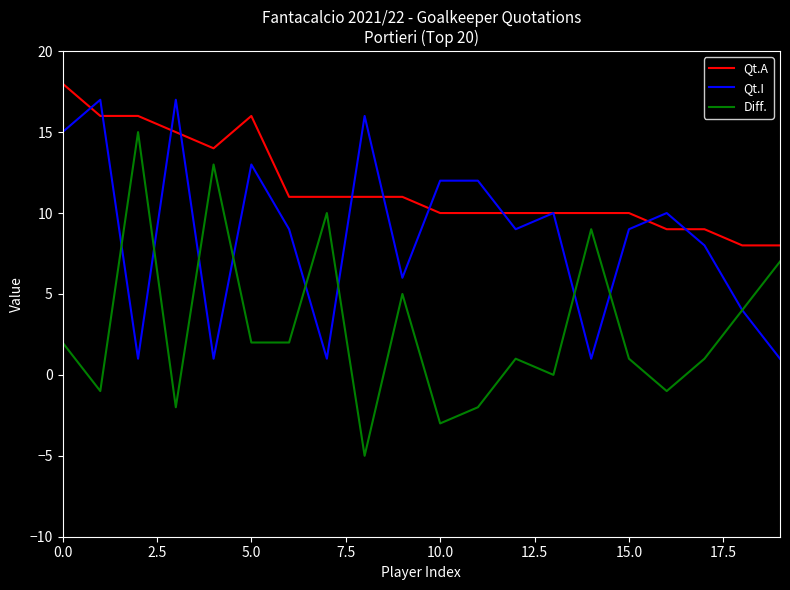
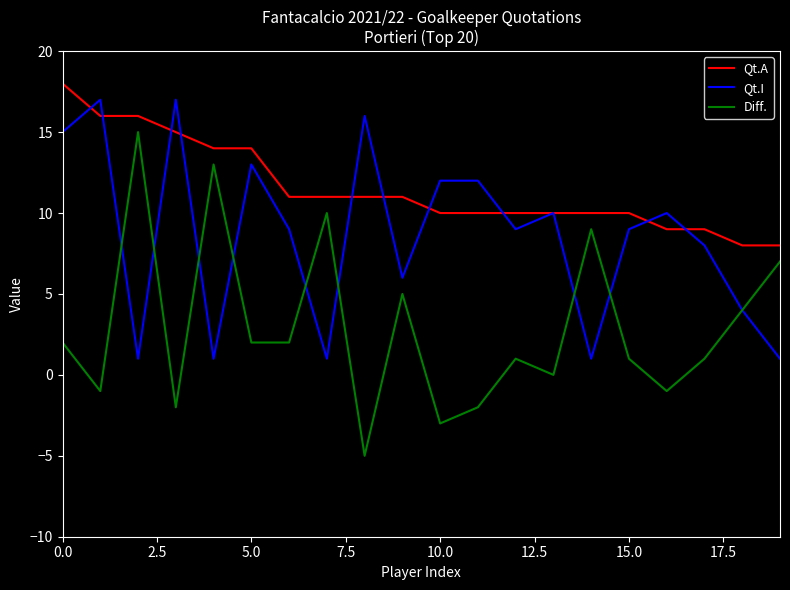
  {
    "Qt.A": {
      "0.0": 18,
-     "5.0": 16,
+     "5.0": 14,
      "10.0": 10,
      "15.0": 10
    },
    "Qt.I": {
      "0.0": 15,
      "5.0": 13,
      "10.0": 12,
      "15.0": 9
    },
    "Diff.": {
      "0.0": 2,
      "5.0": 2,
      "10.0": -3,
      "15.0": 1
    }
  }
